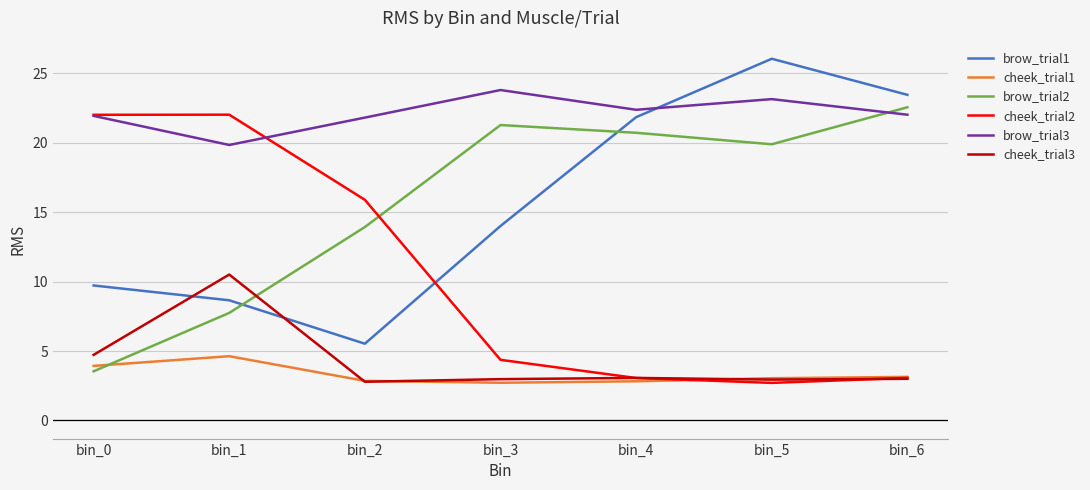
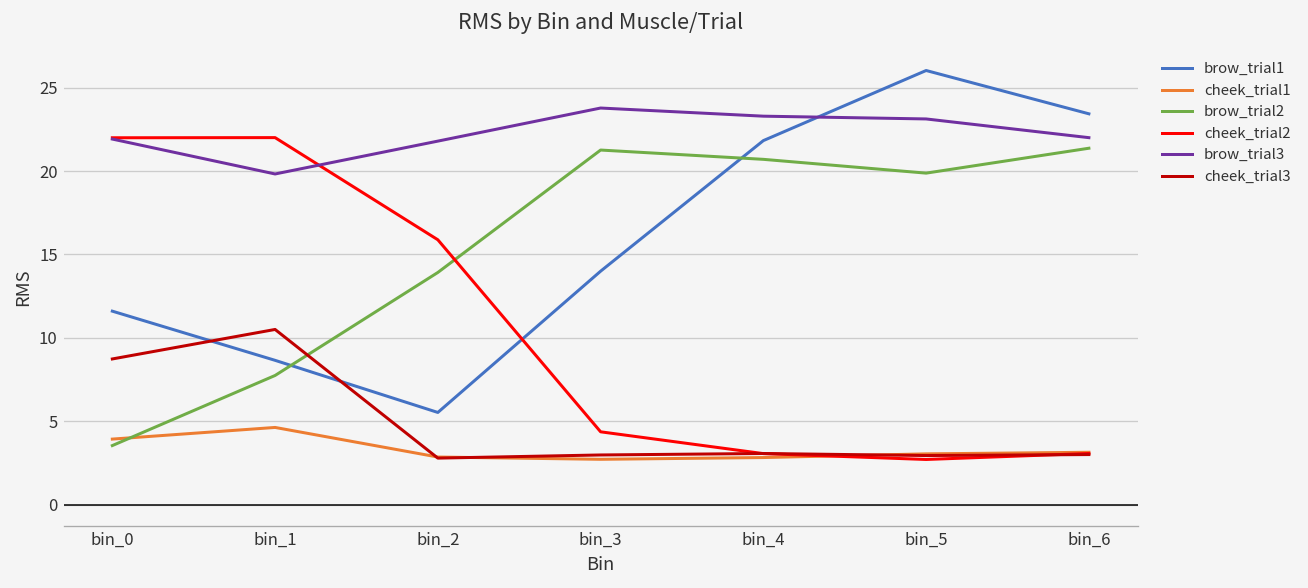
  {
    "brow_trial1": {
-     "bin_0": 9.7,
+     "bin_0": 11.6,
      "bin_1": 8.6,
      "bin_2": 5.5,
      "bin_3": 14.0,
      "bin_4": 21.8,
      "bin_5": 26.0,
      "bin_6": 23.4
    },
    "cheek_trial1": {
      "bin_0": 3.9,
      "bin_1": 4.6,
      "bin_3": 2.7,
      "bin_4": 2.8
    },
    "brow_trial2": {
      "bin_0": 3.5,
      "bin_1": 7.7,
      "bin_2": 13.9,
      "bin_3": 21.3,
      "bin_4": 20.7,
      "bin_5": 19.9,
-     "bin_6": 22.5
+     "bin_6": 21.4
    },
    "cheek_trial2": {
      "bin_1": 22.0,
      "bin_2": 15.9,
      "bin_3": 4.4,
      "bin_5": 2.7
    },
    "brow_trial3": {
      "bin_1": 19.8,
      "bin_2": 21.8,
      "bin_3": 23.8,
-     "bin_4": 22.4,
+     "bin_4": 23.3,
      "bin_5": 23.1,
      "bin_6": 22.0
    },
    "cheek_trial3": {
-     "bin_0": 4.7,
+     "bin_0": 8.7,
      "bin_1": 10.5,
      "bin_3": 3.0
    }
  }
